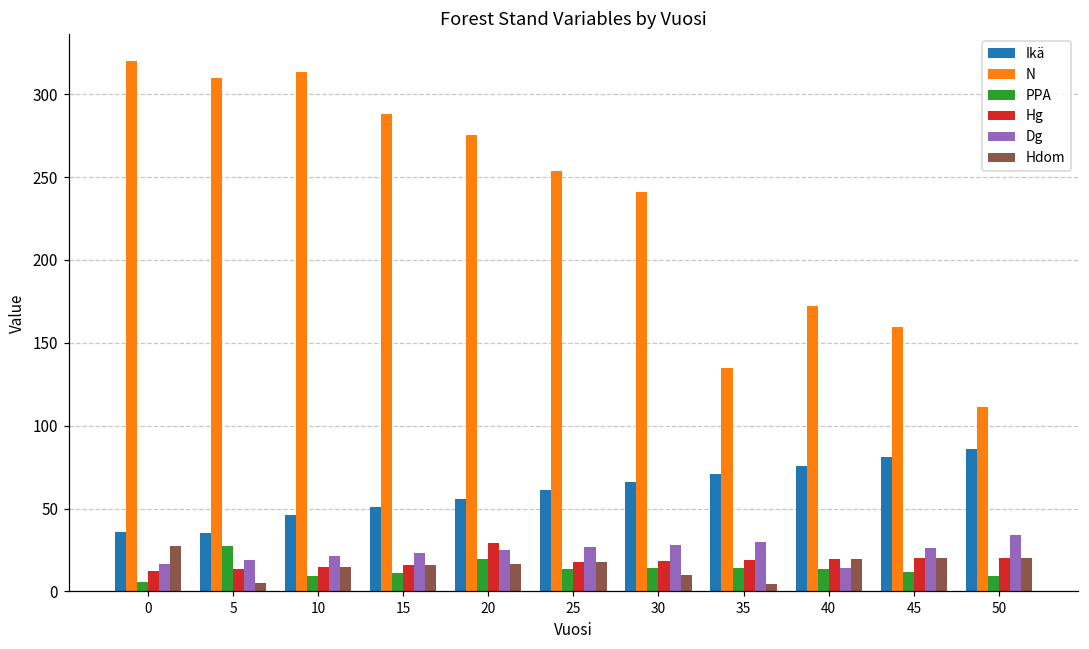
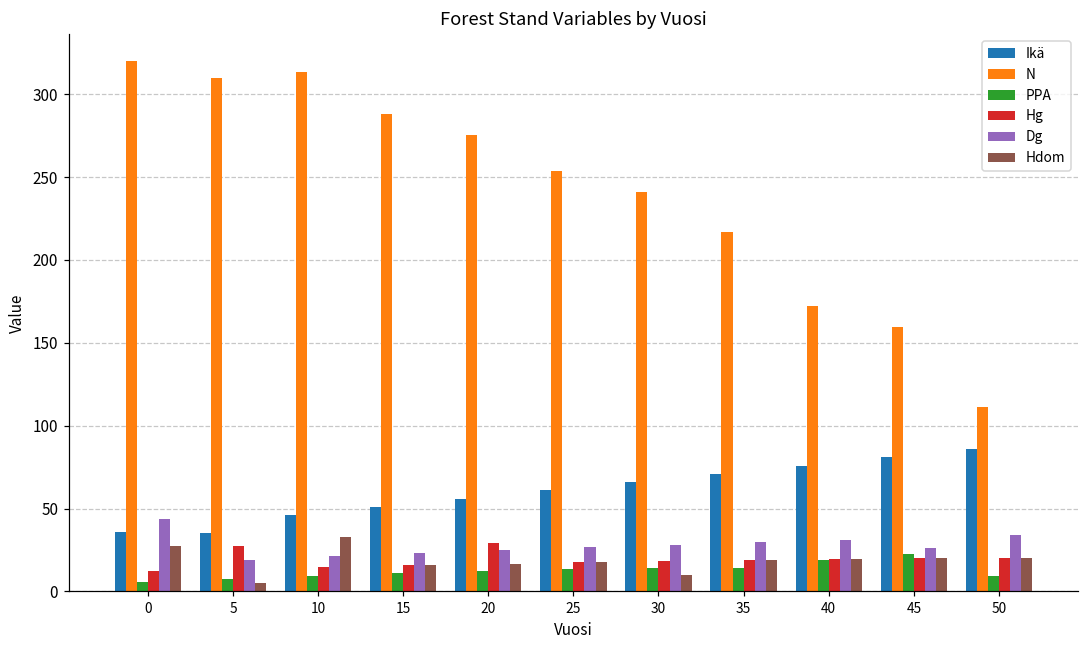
  {
    "Ikä": {
      "0": 36,
      "5": 35,
      "10": 46,
      "15": 51,
      "20": 56,
      "25": 61,
      "30": 66,
      "35": 71,
      "40": 76,
      "45": 81,
      "50": 86
    },
    "N": {
      "0": 320,
      "5": 310,
      "10": 314,
      "15": 288,
      "20": 275,
      "25": 254,
      "30": 241,
-     "35": 135,
+     "35": 217,
      "40": 172,
      "45": 160,
      "50": 111
    },
    "PPA": {
      "0": 6,
-     "5": 28,
+     "5": 8,
      "10": 9,
      "15": 11,
-     "20": 19,
+     "20": 12,
      "25": 13,
      "30": 14,
      "35": 14,
-     "40": 13,
-     "45": 12,
+     "40": 19,
+     "45": 22,
      "50": 10
    },
    "Hg": {
      "0": 13,
-     "5": 14,
+     "5": 28,
      "10": 15,
      "15": 16,
      "20": 29,
      "25": 18,
      "30": 18,
      "35": 19,
      "40": 19,
      "45": 20,
      "50": 20
    },
    "Dg": {
-     "0": 17,
+     "0": 44,
      "5": 19,
      "10": 21,
      "15": 23,
      "20": 25,
      "25": 27,
      "30": 28,
      "35": 30,
-     "40": 14,
+     "40": 31,
      "45": 26,
      "50": 34
    },
    "Hdom": {
      "0": 27,
      "5": 5,
-     "10": 15,
+     "10": 33,
      "15": 16,
      "20": 17,
      "25": 18,
      "30": 10,
-     "35": 5,
+     "35": 19,
      "40": 19,
      "45": 20,
      "50": 20
    }
  }
